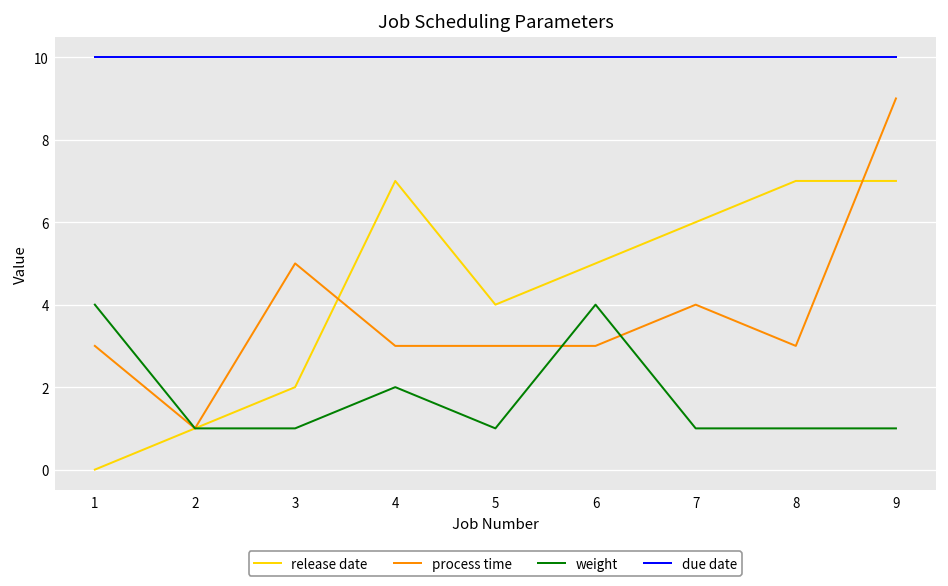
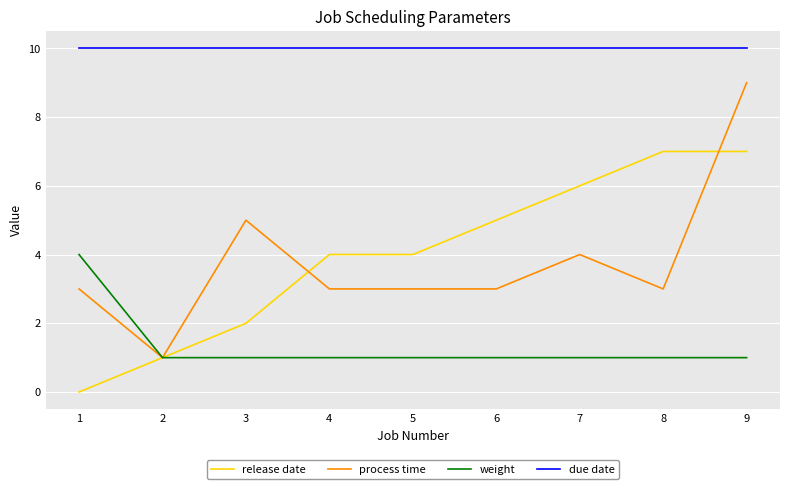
  {
    "release date": {
      "1": 0,
      "3": 2,
-     "4": 7,
+     "4": 4,
      "5": 4,
      "6": 5,
      "7": 6,
      "8": 7,
      "9": 7
    },
    "process time": {
      "1": 3,
      "3": 5,
      "4": 3,
      "5": 3,
      "6": 3,
      "7": 4,
      "8": 3,
      "9": 9
    },
    "weight": {
      "1": 4,
      "3": 1,
-     "4": 2,
+     "4": 1,
      "5": 1,
-     "6": 4,
+     "6": 1,
      "7": 1,
      "8": 1,
      "9": 1
    },
    "due date": {
      "1": 10,
      "2": 10,
      "3": 10,
      "4": 10,
      "5": 10,
      "6": 10,
      "7": 10,
      "8": 10,
      "9": 10
    }
  }
